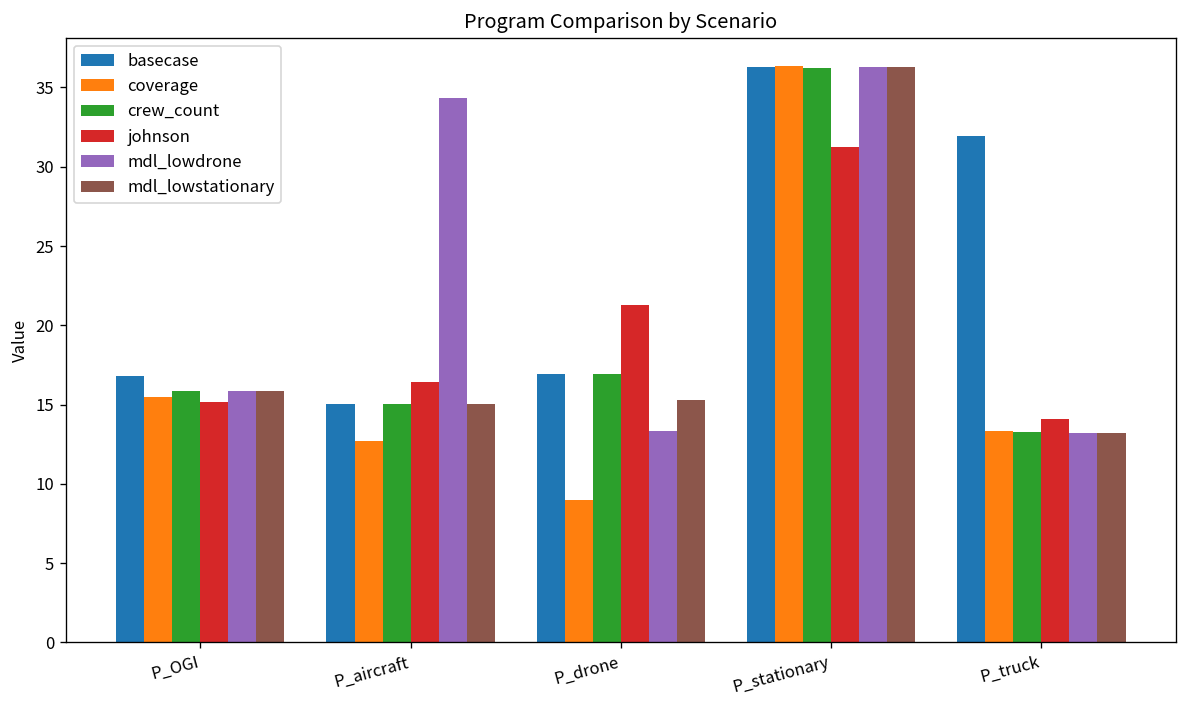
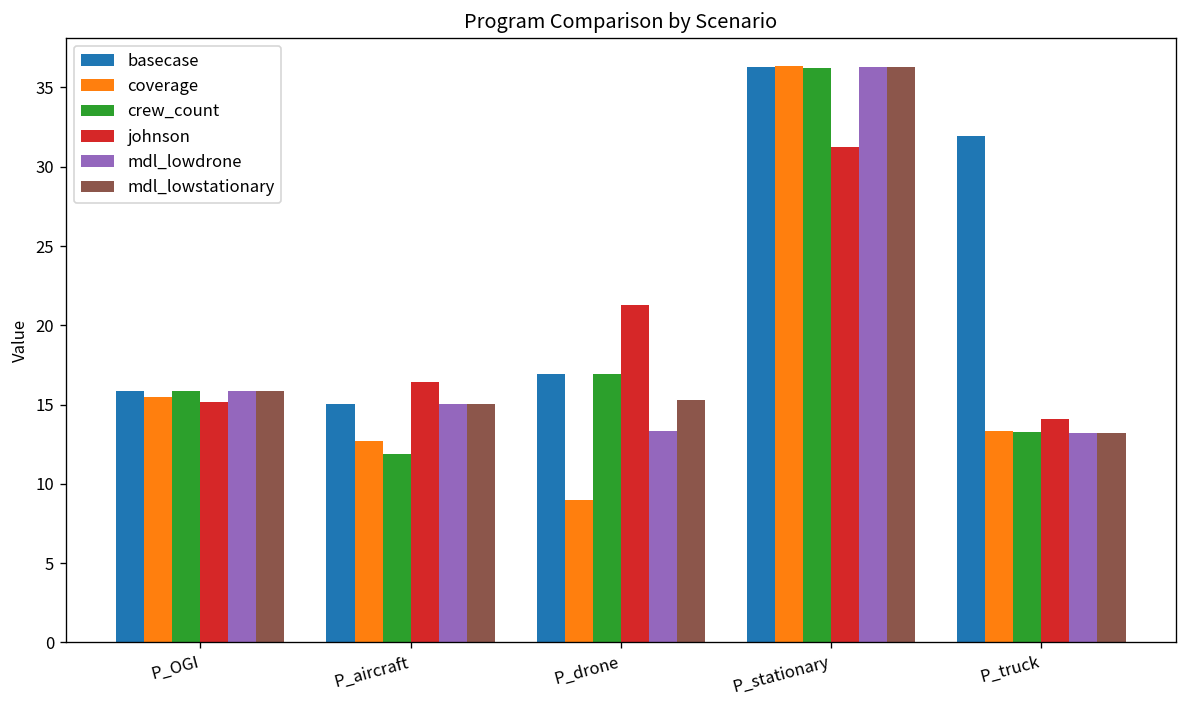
  {
    "basecase": {
-     "P_OGI": 16.8,
+     "P_OGI": 15.8,
      "P_aircraft": 15.0,
      "P_drone": 16.9,
      "P_stationary": 36.3,
      "P_truck": 31.9
    },
    "coverage": {
      "P_OGI": 15.5,
      "P_aircraft": 12.7,
      "P_drone": 9.0,
      "P_stationary": 36.3,
      "P_truck": 13.3
    },
    "crew_count": {
      "P_OGI": 15.8,
-     "P_aircraft": 15.0,
+     "P_aircraft": 11.9,
      "P_drone": 16.9,
      "P_stationary": 36.2,
      "P_truck": 13.3
    },
    "johnson": {
      "P_OGI": 15.2,
      "P_aircraft": 16.4,
      "P_drone": 21.3,
      "P_stationary": 31.2,
      "P_truck": 14.1
    },
    "mdl_lowdrone": {
      "P_OGI": 15.8,
-     "P_aircraft": 34.3,
+     "P_aircraft": 15.0,
      "P_drone": 13.4,
      "P_stationary": 36.3,
      "P_truck": 13.2
    },
    "mdl_lowstationary": {
      "P_OGI": 15.8,
      "P_aircraft": 15.0,
      "P_drone": 15.3,
      "P_stationary": 36.3,
      "P_truck": 13.2
    }
  }
